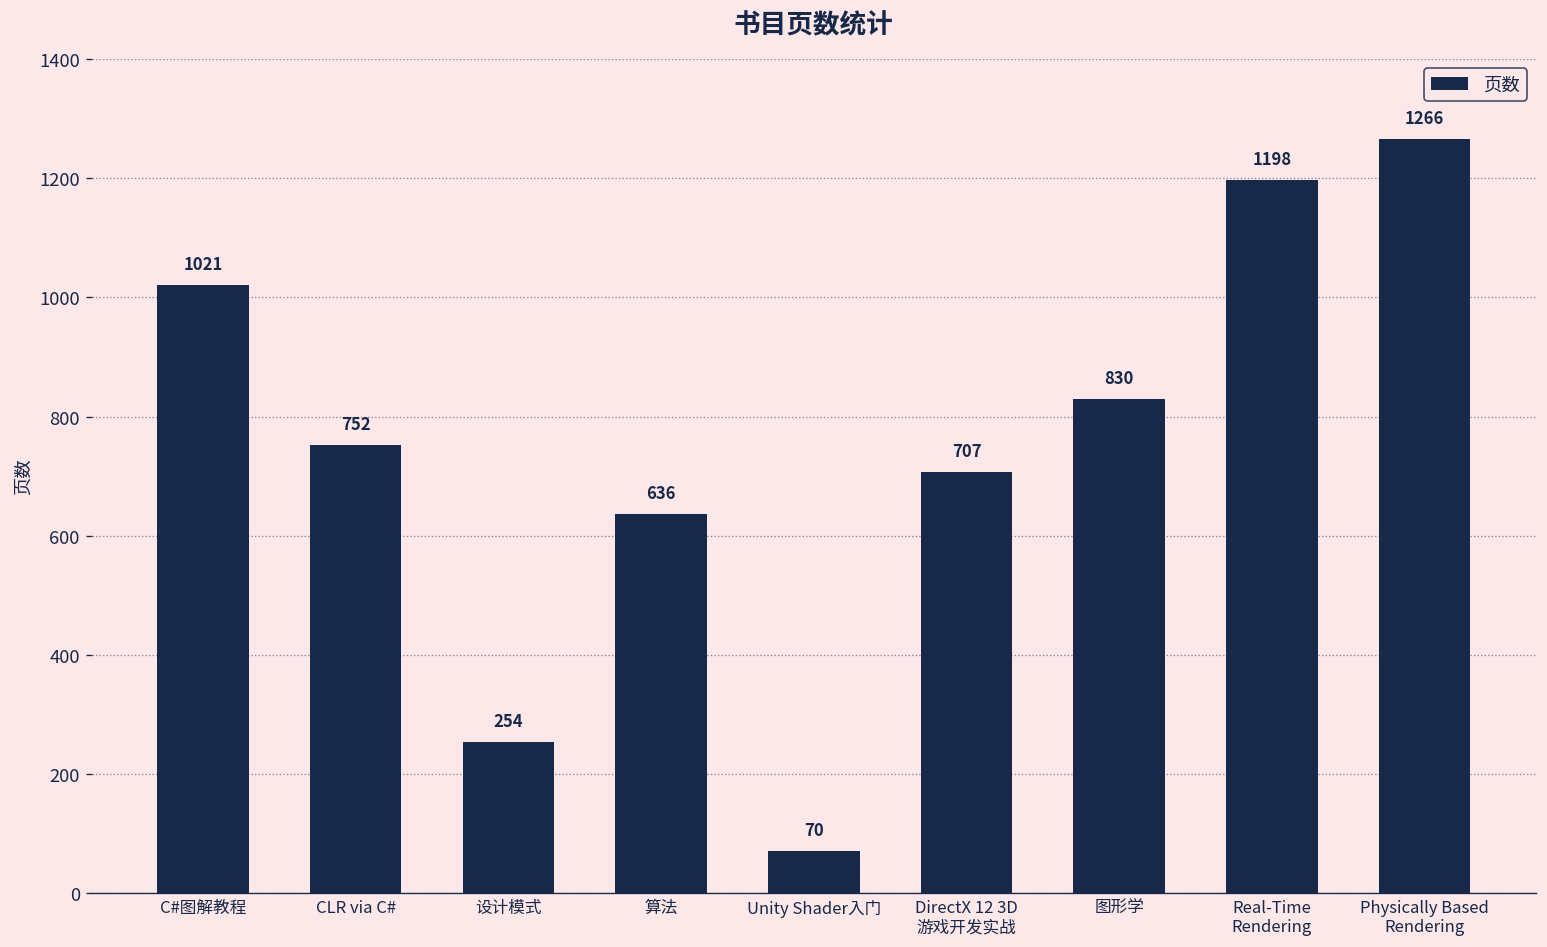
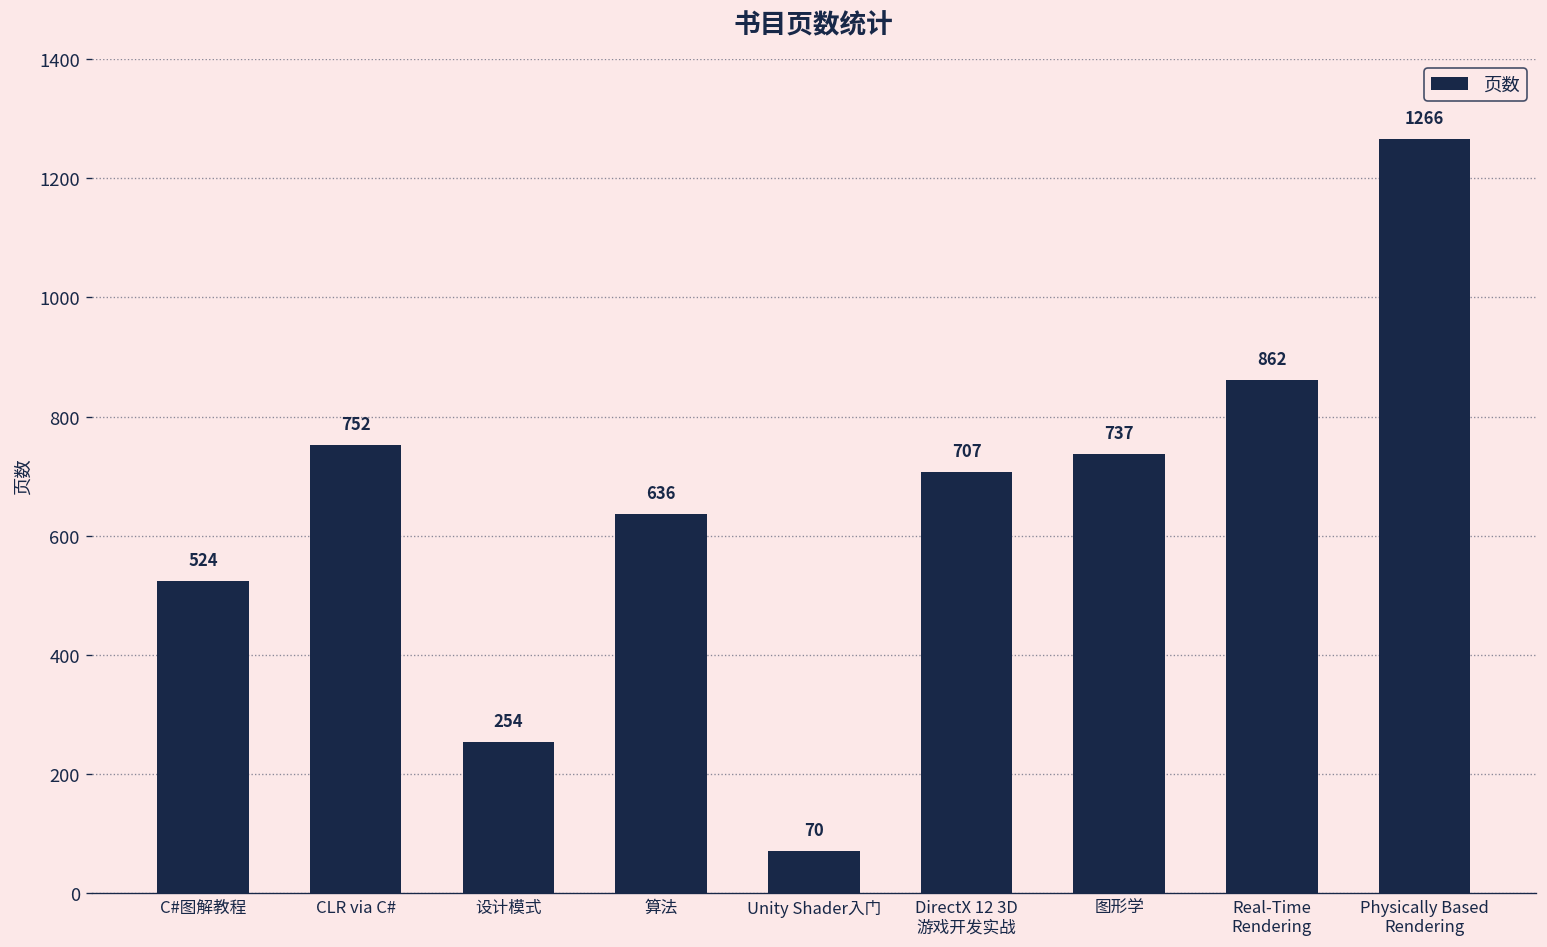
  {
-   "C#图解教程": 1021,
+   "C#图解教程": 524,
    "CLR via C#": 752,
    "设计模式": 254,
    "算法": 636,
    "Unity Shader入门": 70,
    "DirectX 12 3D 游戏开发实战": 707,
-   "图形学": 830,
-   "Real-Time Rendering": 1198,
+   "图形学": 737,
+   "Real-Time Rendering": 862,
    "Physically Based Rendering": 1266
  }
